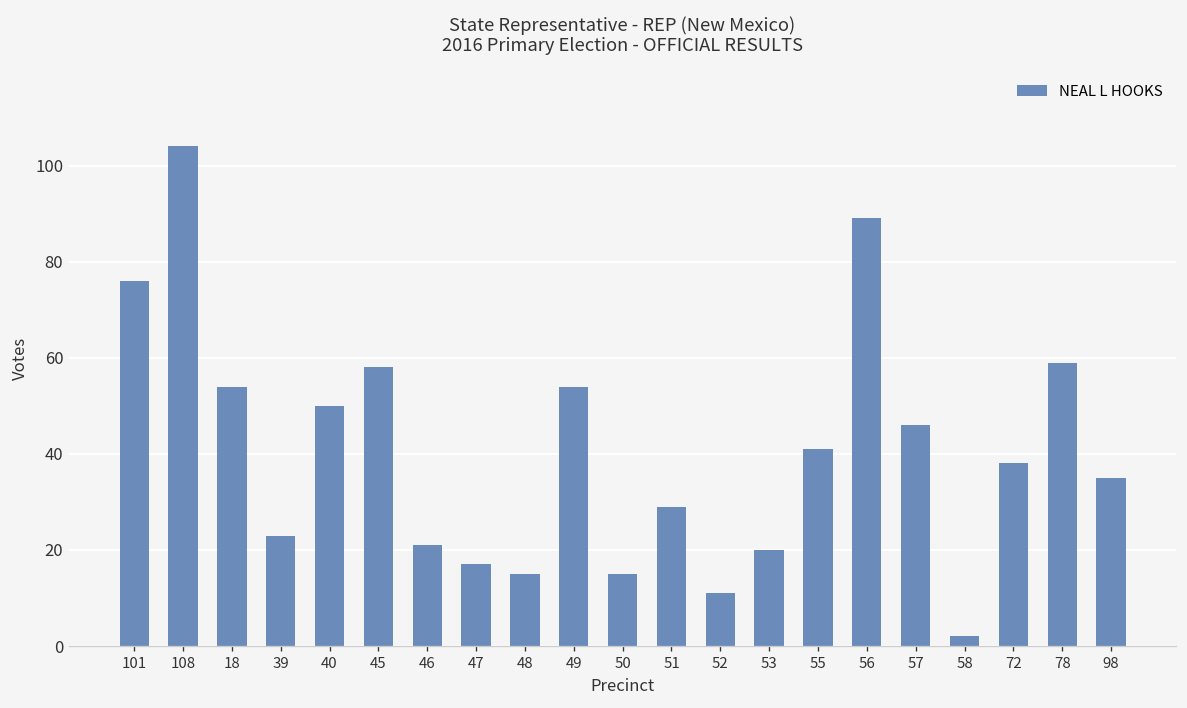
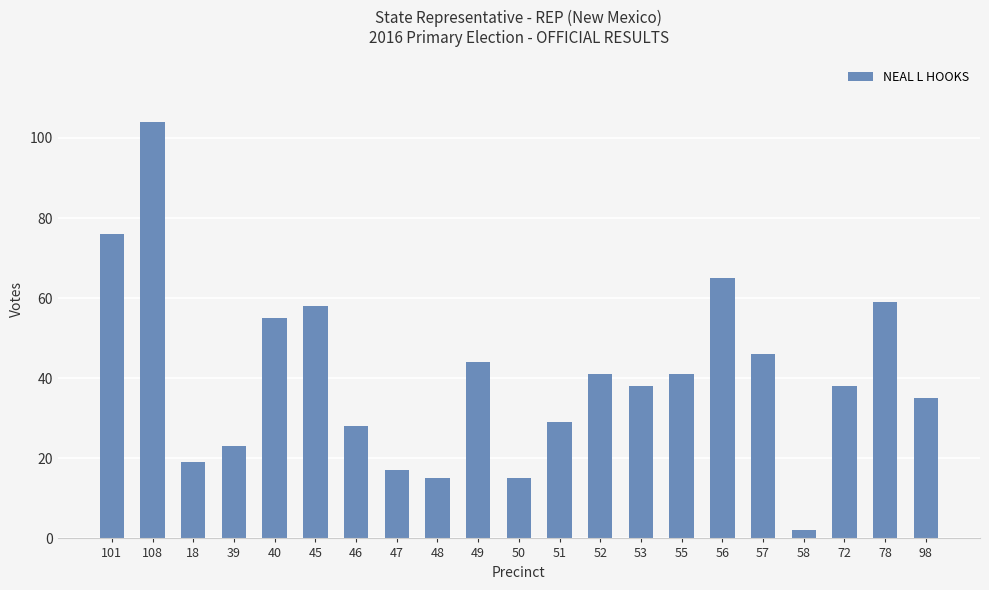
  {
    "101": 76,
    "108": 104,
-   "18": 54,
+   "18": 19,
    "39": 23,
-   "40": 50,
+   "40": 55,
    "45": 58,
-   "46": 21,
+   "46": 28,
    "47": 17,
    "48": 15,
-   "49": 54,
+   "49": 44,
    "50": 15,
    "51": 29,
-   "52": 11,
-   "53": 20,
+   "52": 41,
+   "53": 38,
    "55": 41,
-   "56": 89,
+   "56": 65,
    "57": 46,
    "58": 2,
    "72": 38,
    "78": 59,
    "98": 35
  }
